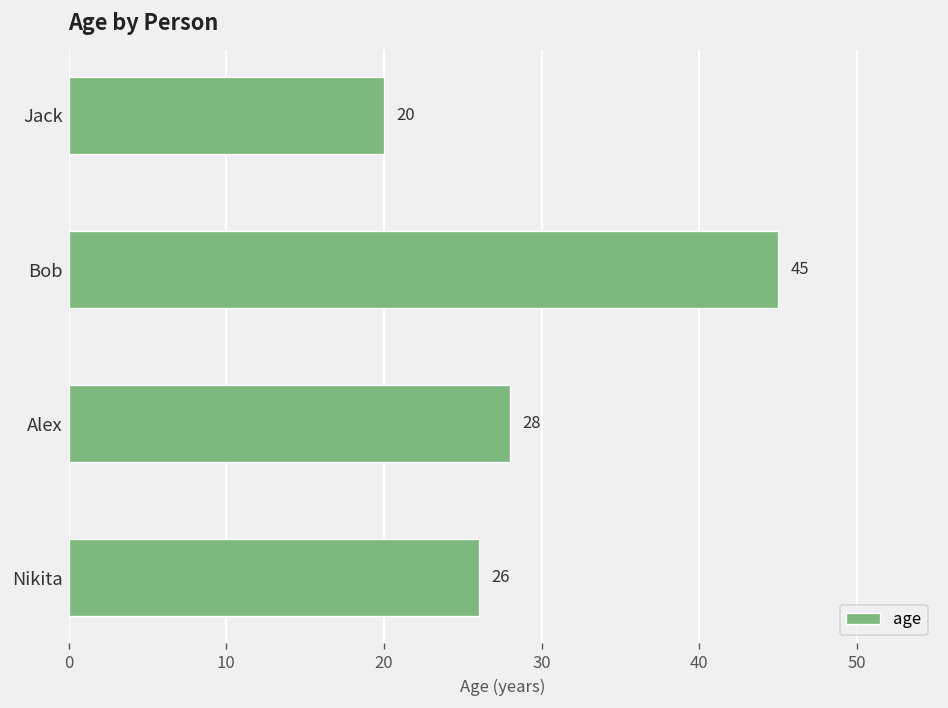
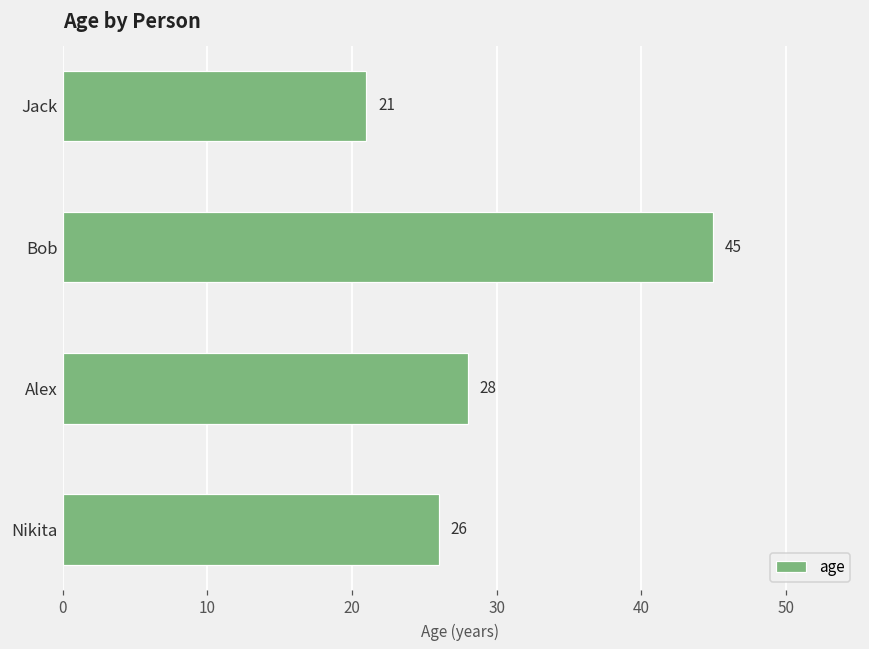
  {
-   "Jack": 20,
+   "Jack": 21,
    "Bob": 45,
    "Alex": 28,
    "Nikita": 26
  }
